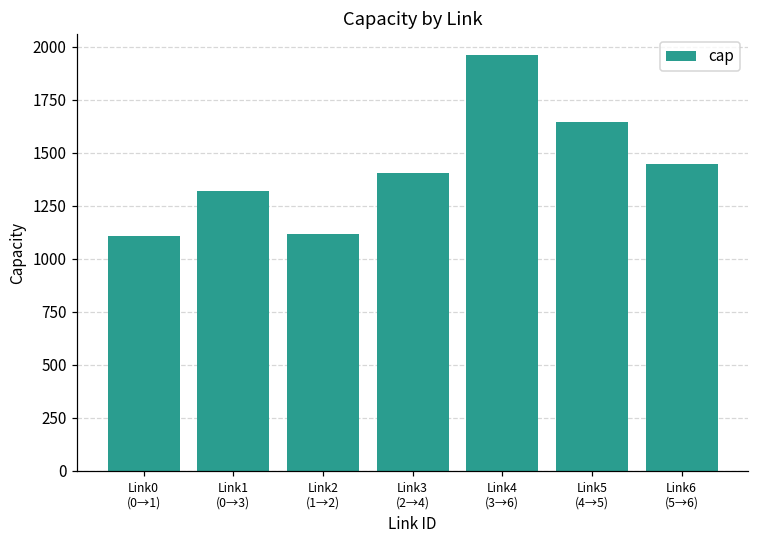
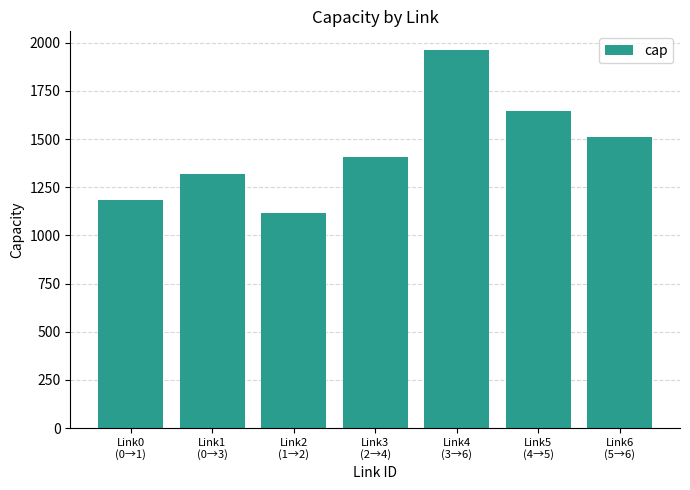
  {
-   "Link0 (0→1)": 1110,
+   "Link0 (0→1)": 1190,
    "Link1 (0→3)": 1320,
    "Link2 (1→2)": 1120,
    "Link3 (2→4)": 1410,
    "Link4 (3→6)": 1960,
    "Link5 (4→5)": 1650,
-   "Link6 (5→6)": 1450
+   "Link6 (5→6)": 1510
  }
